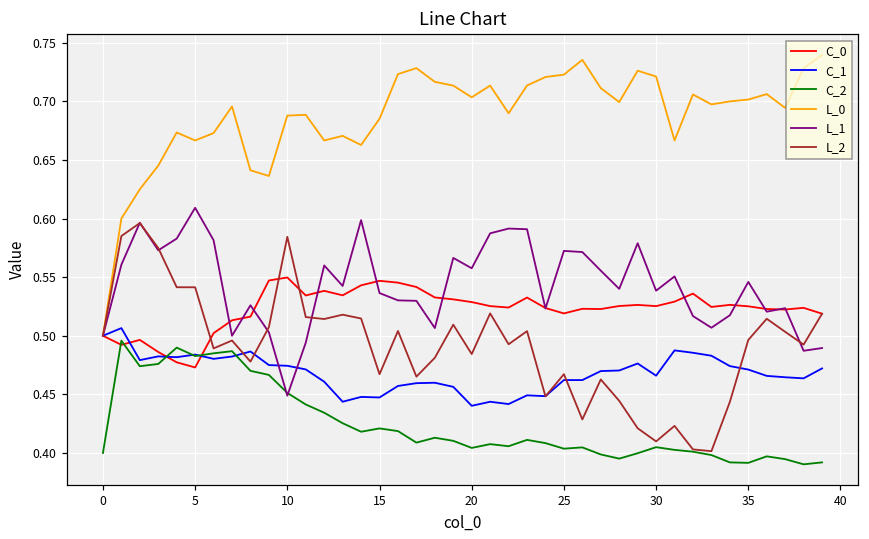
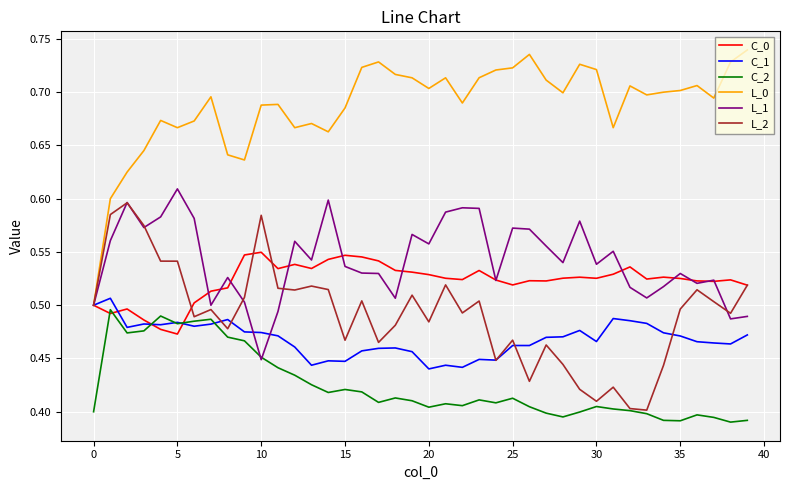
  {
    "C_0": {
      "5": 0.473,
      "10": 0.550,
      "15": 0.547,
      "20": 0.529,
      "25": 0.519,
      "30": 0.525,
      "35": 0.525
    },
    "C_1": {
      "10": 0.474,
      "15": 0.447,
      "20": 0.440,
      "25": 0.462,
      "30": 0.466,
      "35": 0.471
    },
    "C_2": {
      "0": 0.400,
      "15": 0.421,
      "20": 0.404,
-     "25": 0.404,
+     "25": 0.413,
      "30": 0.405,
      "35": 0.392
    },
    "L_0": {
      "5": 0.667,
      "10": 0.688,
      "15": 0.685,
      "20": 0.703,
      "25": 0.723,
      "30": 0.721,
      "35": 0.702
    },
    "L_1": {
      "5": 0.609,
      "15": 0.536,
      "20": 0.558,
      "25": 0.572,
      "30": 0.538,
-     "35": 0.546
+     "35": 0.530
    },
    "L_2": {
      "5": 0.541,
      "10": 0.584,
      "15": 0.467,
      "20": 0.484,
      "25": 0.467,
      "30": 0.410,
      "35": 0.496
    }
  }
